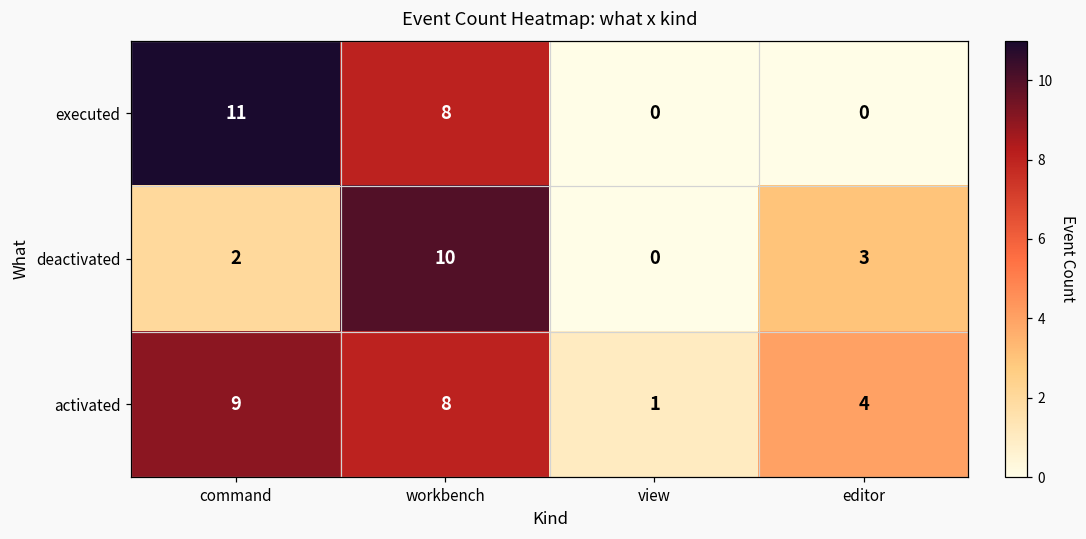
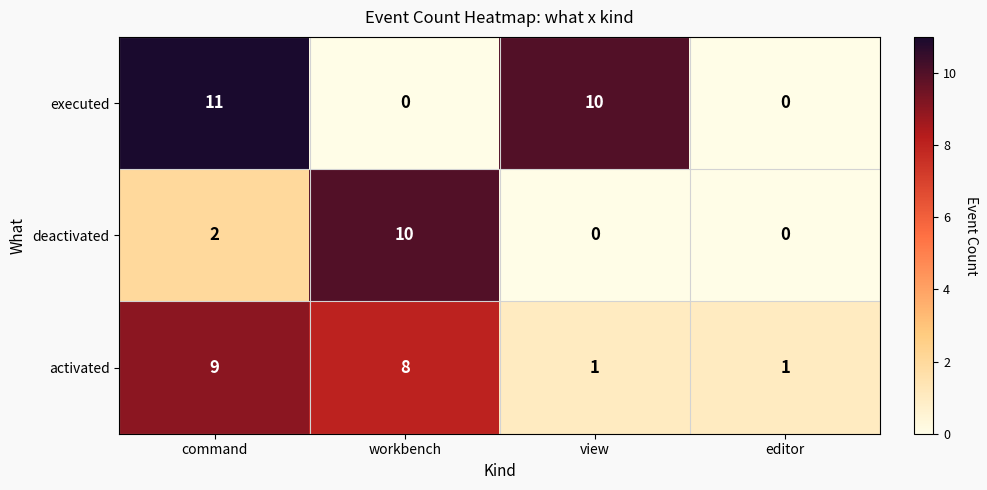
  {
    "executed": {
      "command": 11,
-     "workbench": 8,
-     "view": 0,
+     "workbench": 0,
+     "view": 10,
      "editor": 0
    },
    "deactivated": {
      "command": 2,
      "workbench": 10,
      "view": 0,
-     "editor": 3
+     "editor": 0
    },
    "activated": {
      "command": 9,
      "workbench": 8,
      "view": 1,
-     "editor": 4
+     "editor": 1
    }
  }
